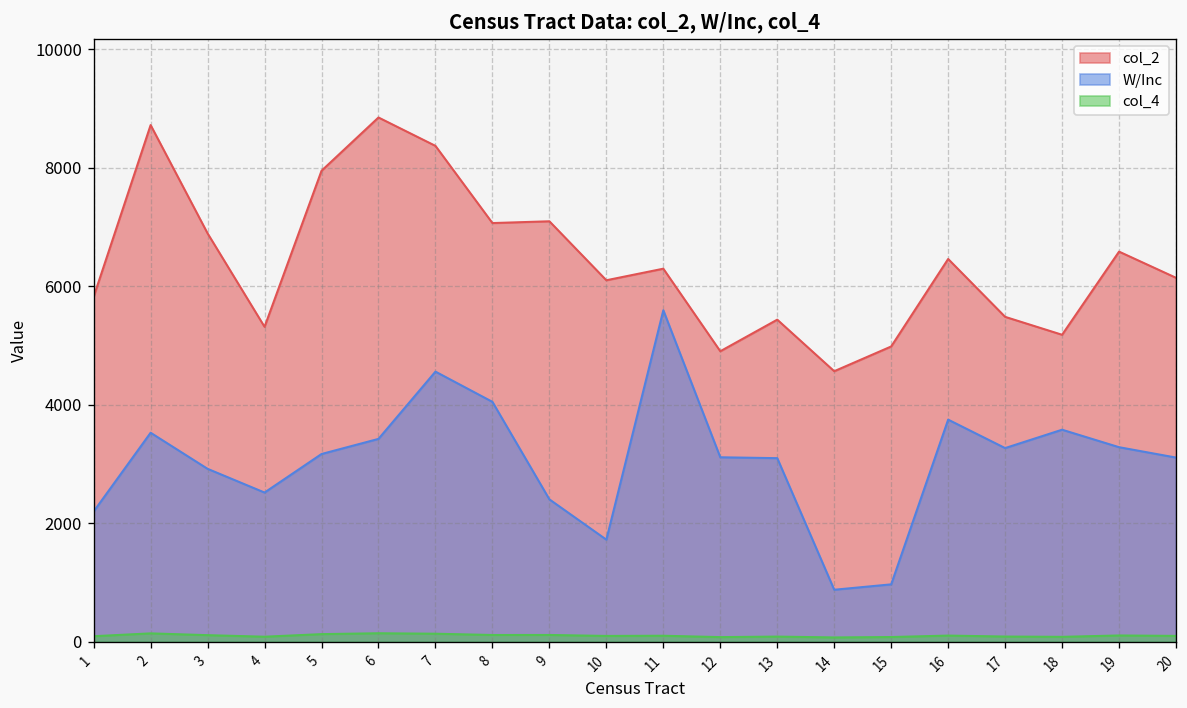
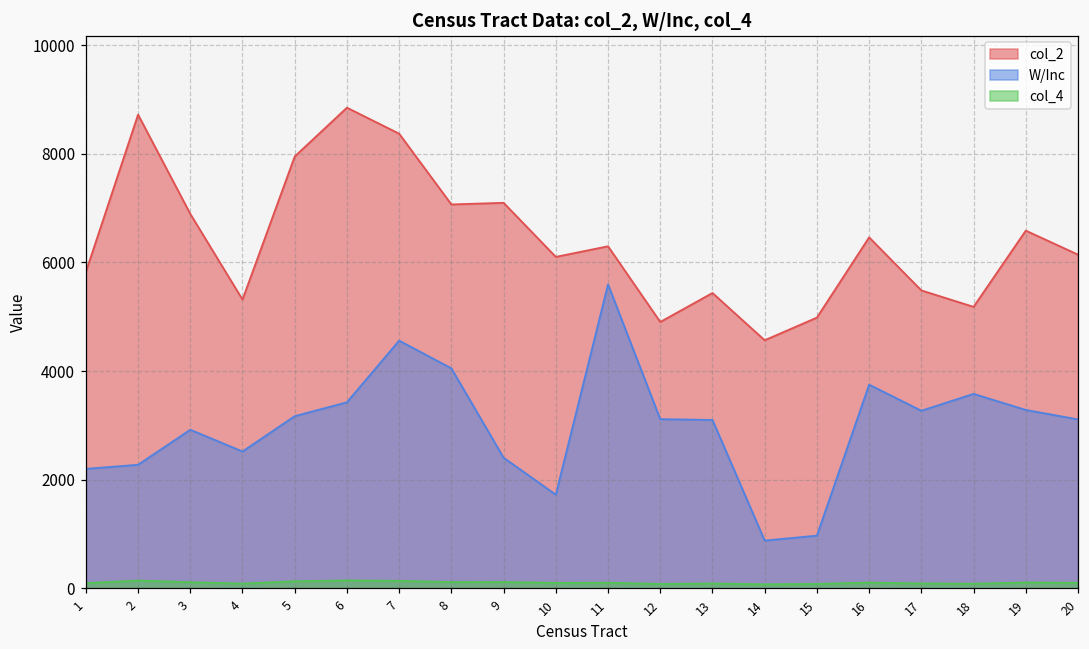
  {
    "col_2": {
      "1": 5800,
      "2": 8700,
      "3": 6900,
      "4": 5300,
      "5": 7900,
      "6": 8800,
      "7": 8400,
      "8": 7100,
      "9": 7100,
      "10": 6100,
      "11": 6300,
      "12": 4900,
      "13": 5400,
      "14": 4600,
      "15": 5000,
      "16": 6500,
      "17": 5500,
      "18": 5200,
      "19": 6600,
      "20": 6100
    },
    "W/Inc": {
      "1": 2200,
-     "2": 3500,
+     "2": 2300,
      "3": 2900,
      "4": 2500,
      "5": 3200,
      "6": 3400,
      "7": 4600,
      "8": 4100,
      "9": 2400,
      "10": 1700,
      "11": 5600,
      "12": 3100,
      "13": 3100,
      "14": 900,
      "15": 1000,
      "16": 3800,
      "17": 3300,
      "18": 3600,
      "19": 3300,
      "20": 3100
    },
    "col_4": {
      "1": 100,
      "2": 100,
      "3": 100,
      "4": 100,
      "5": 100,
      "6": 100,
      "7": 100,
      "8": 100,
      "9": 100,
      "10": 100,
      "11": 100,
      "12": 100,
      "13": 100,
      "14": 100,
      "15": 100,
      "16": 100,
      "17": 100,
      "18": 100,
      "19": 100,
      "20": 100
    }
  }
